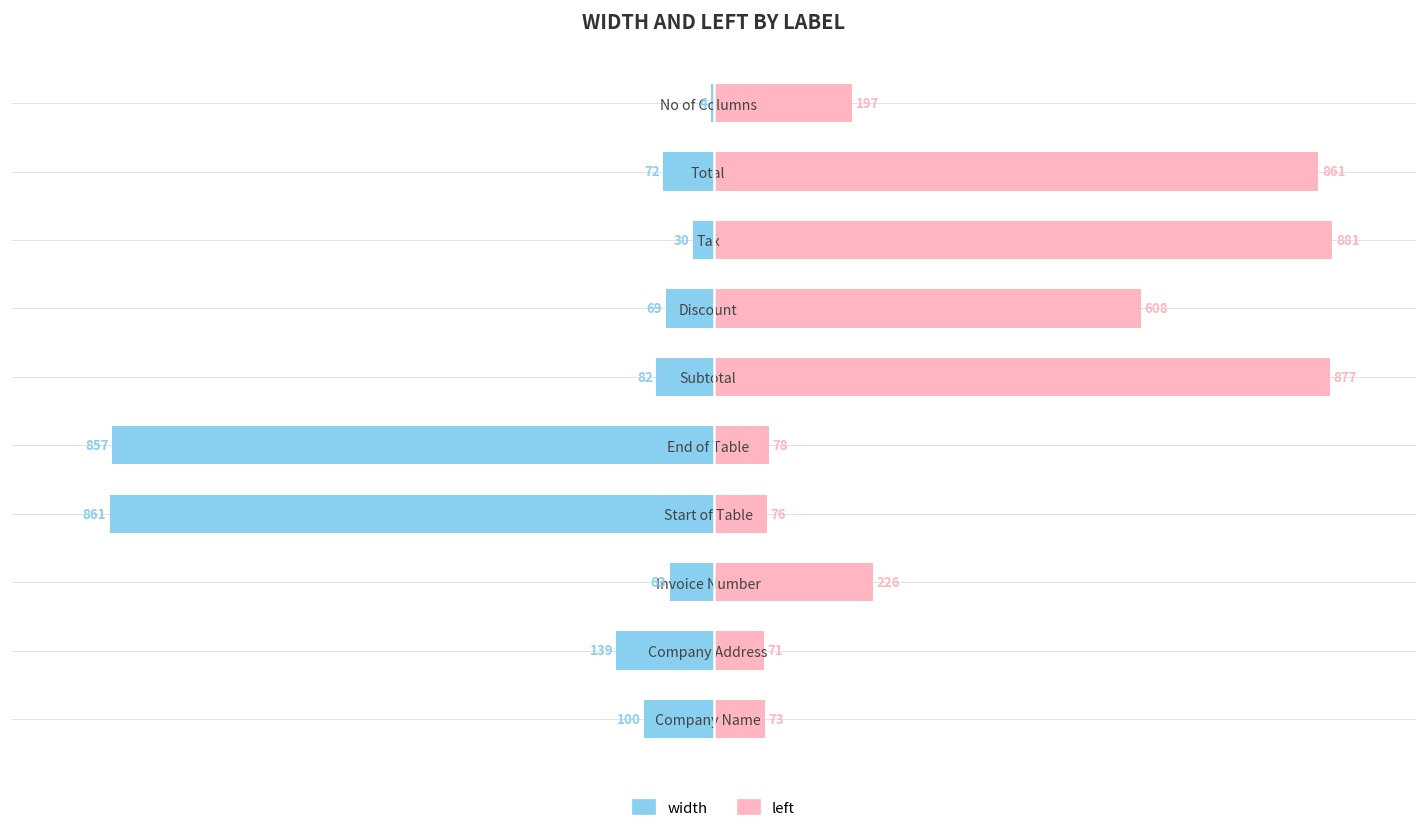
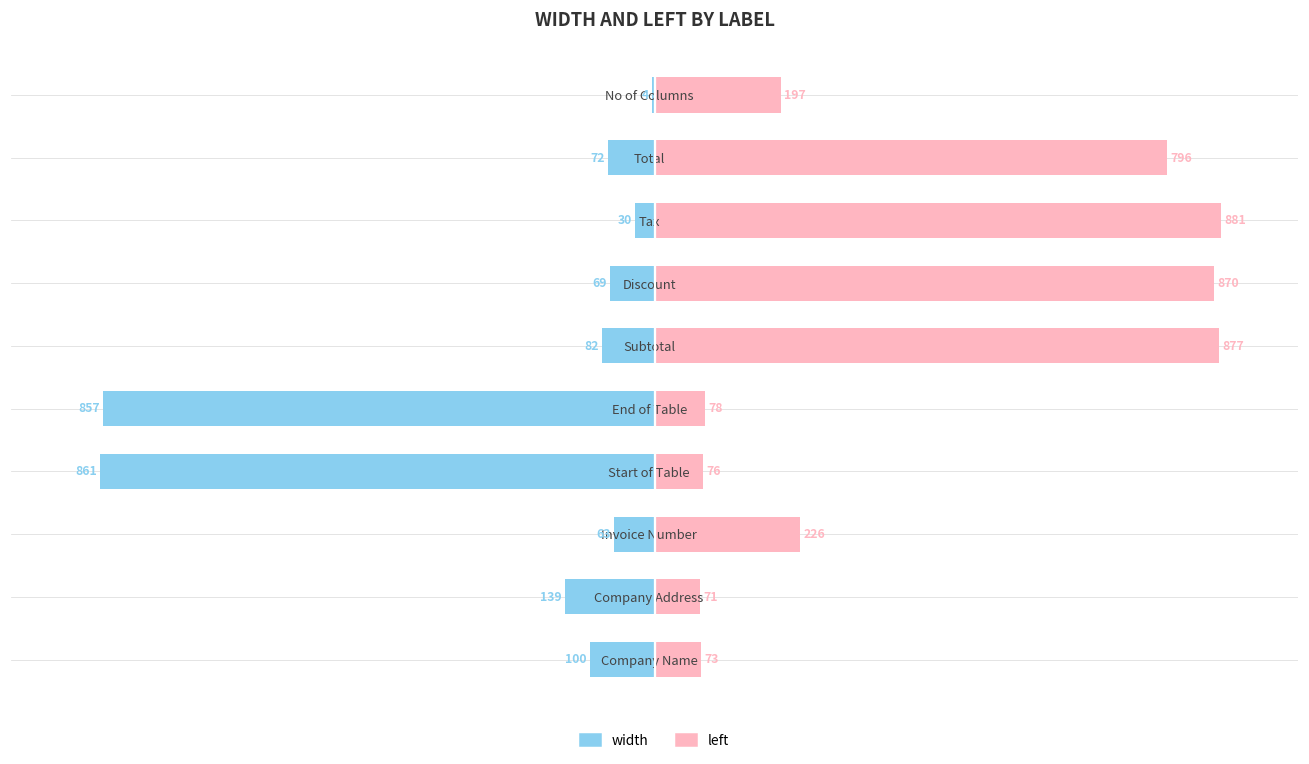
  {
    "left": {
      "No of Columns": 197,
-     "Total": 861,
+     "Total": 796,
      "Tax": 881,
-     "Discount": 608,
+     "Discount": 870,
      "Subtotal": 877,
      "End of Table": 78,
      "Start of Table": 76,
      "Invoice Number": 226,
      "Company Address": 71,
      "Company Name": 73
    }
  }
